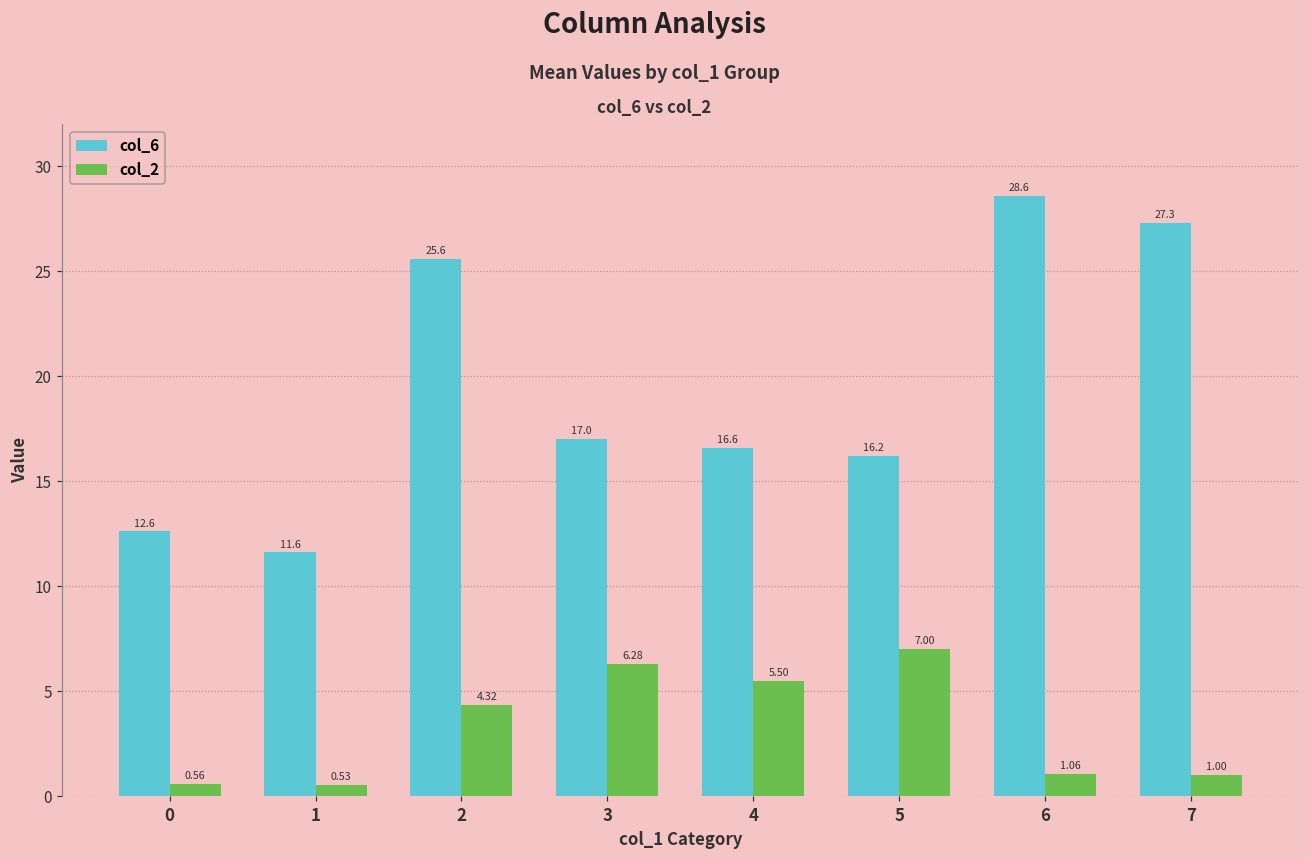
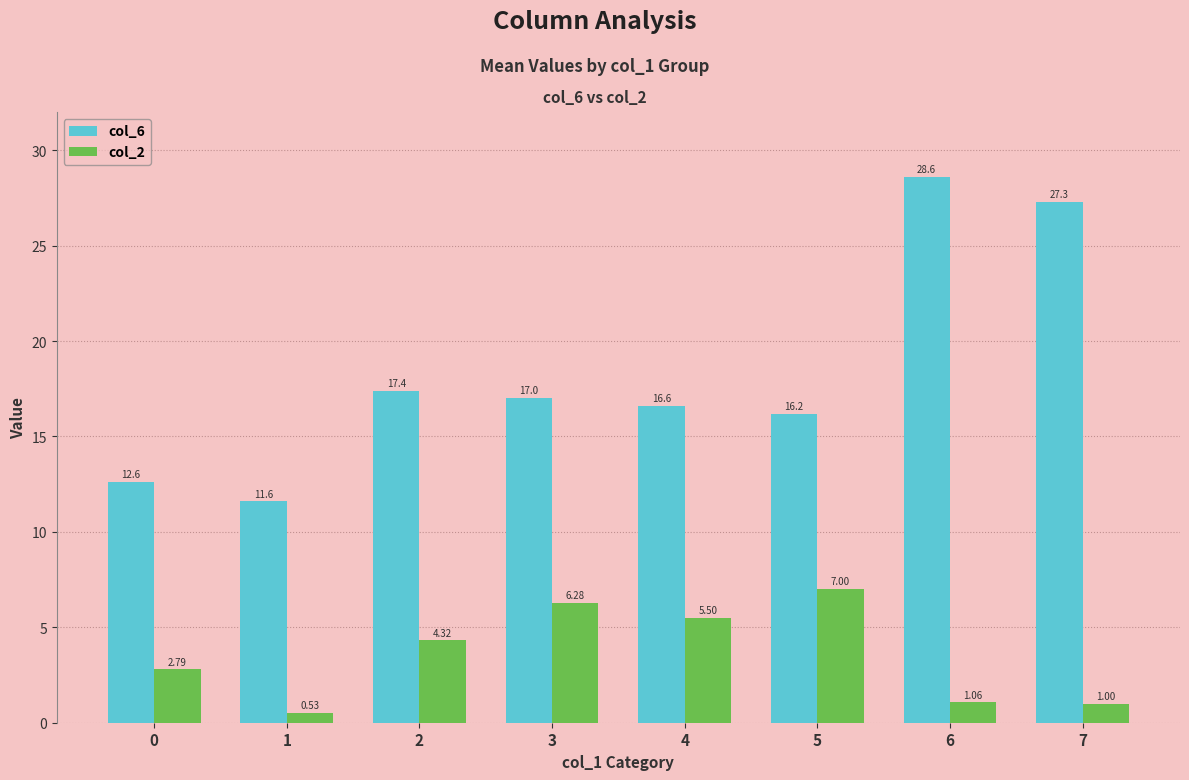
  {
    "col_6": {
      "0": 12.6,
      "1": 11.6,
-     "2": 25.6,
+     "2": 17.4,
      "3": 17.0,
      "4": 16.6,
      "5": 16.2,
      "6": 28.6,
      "7": 27.3
    },
    "col_2": {
-     "0": 0.56,
+     "0": 2.79,
      "1": 0.53,
      "2": 4.32,
      "3": 6.28,
      "4": 5.50,
      "5": 7.00,
      "6": 1.06,
      "7": 1.00
    }
  }
